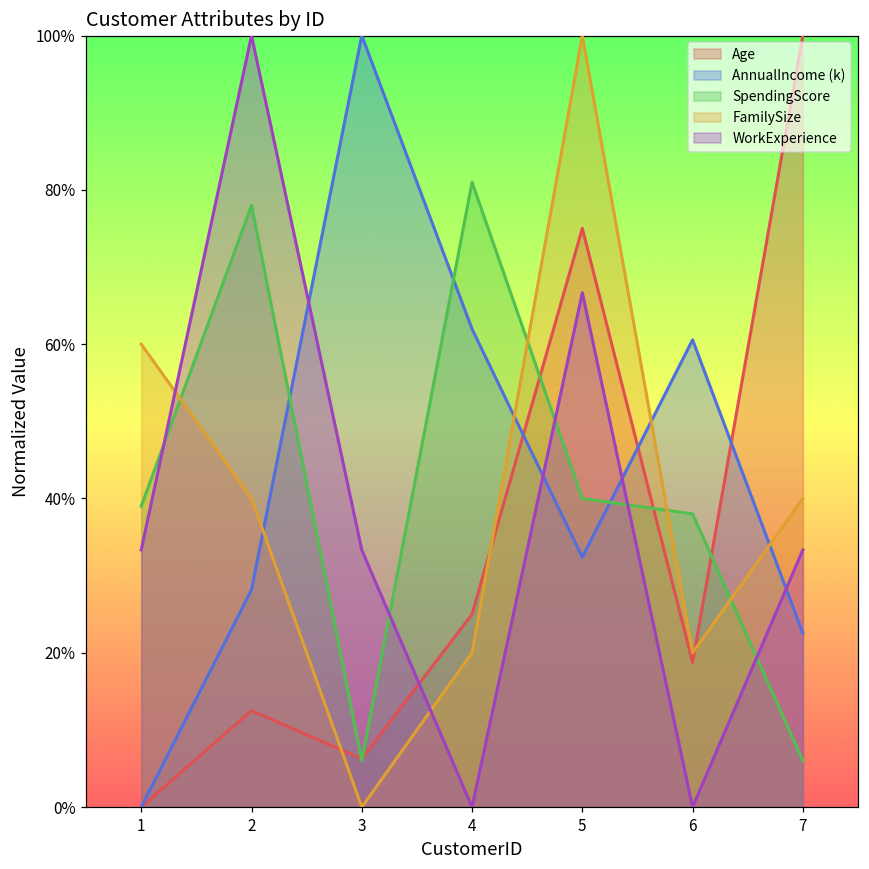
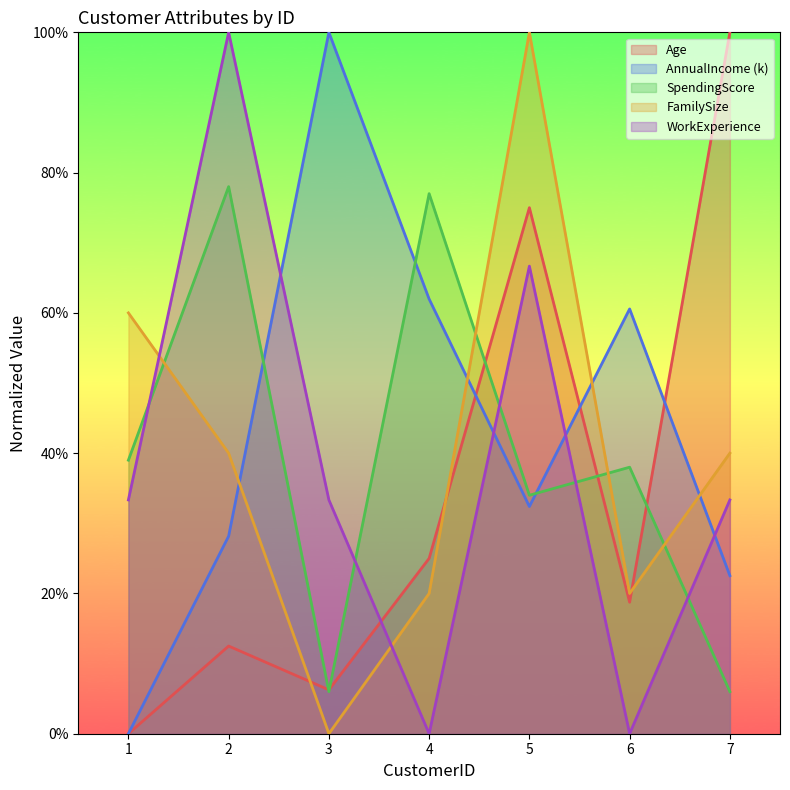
  {
    "SpendingScore": {
      "1": "39%",
      "2": "78%",
-     "4": "81%",
-     "5": "40%",
+     "4": "77%",
+     "5": "34%",
      "6": "38%",
      "7": "6%"
    }
  }
